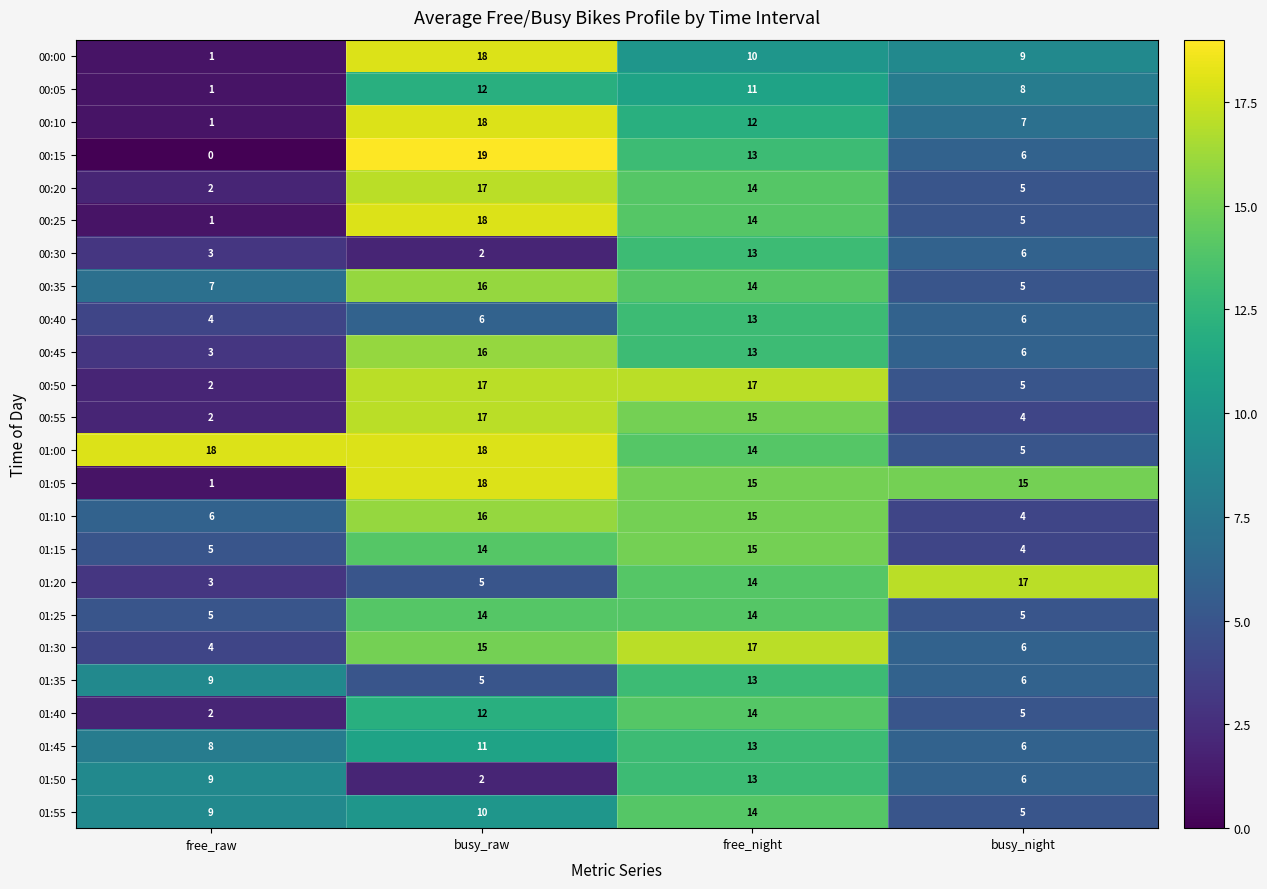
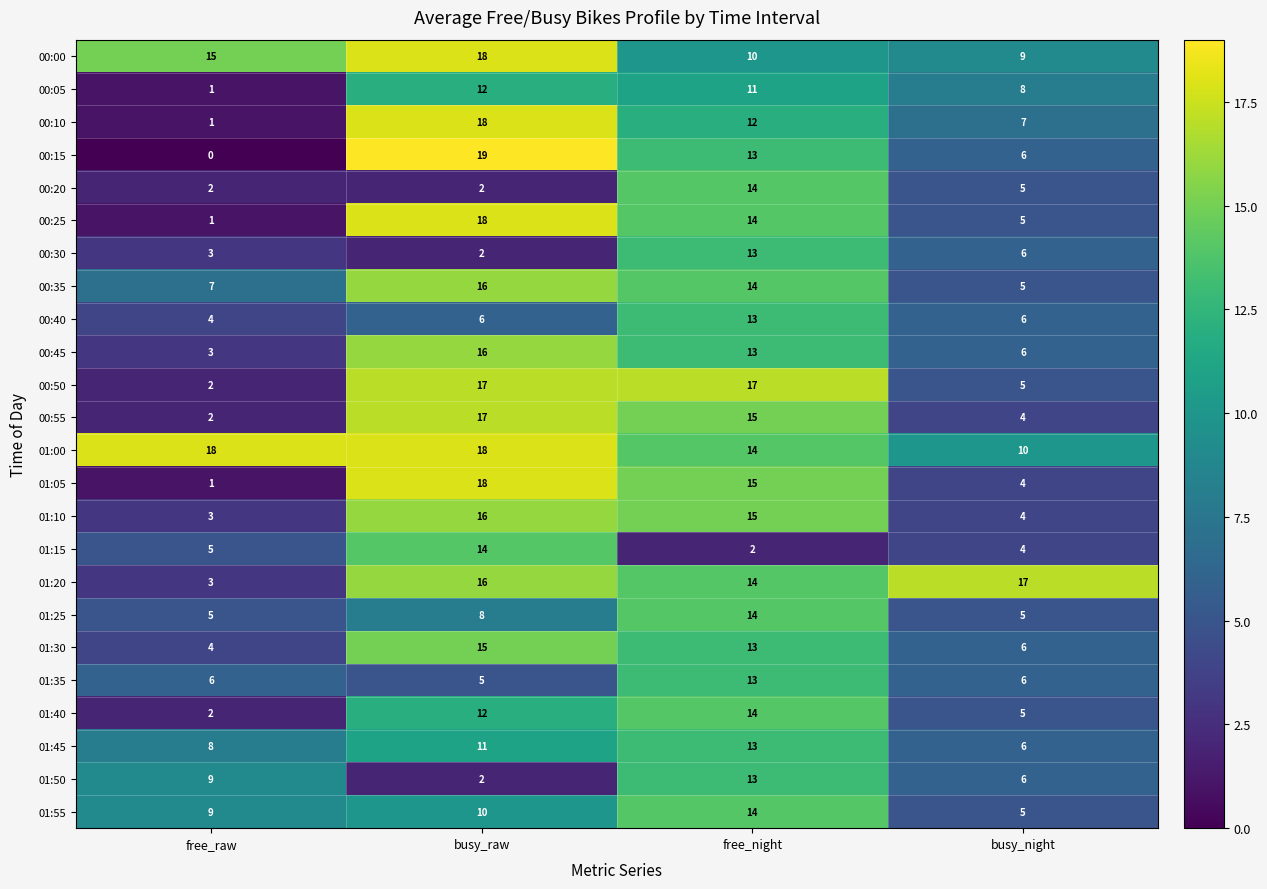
  {
    "00:00": {
-     "free_raw": 1,
+     "free_raw": 15,
      "busy_raw": 18,
      "free_night": 10,
      "busy_night": 9
    },
    "00:05": {
      "free_raw": 1,
      "busy_raw": 12,
      "free_night": 11,
      "busy_night": 8
    },
    "00:10": {
      "free_raw": 1,
      "busy_raw": 18,
      "free_night": 12,
      "busy_night": 7
    },
    "00:15": {
      "free_raw": 0,
      "busy_raw": 19,
      "free_night": 13,
      "busy_night": 6
    },
    "00:20": {
      "free_raw": 2,
-     "busy_raw": 17,
+     "busy_raw": 2,
      "free_night": 14,
      "busy_night": 5
    },
    "00:25": {
      "free_raw": 1,
      "busy_raw": 18,
      "free_night": 14,
      "busy_night": 5
    },
    "00:30": {
      "free_raw": 3,
      "busy_raw": 2,
      "free_night": 13,
      "busy_night": 6
    },
    "00:35": {
      "free_raw": 7,
      "busy_raw": 16,
      "free_night": 14,
      "busy_night": 5
    },
    "00:40": {
      "free_raw": 4,
      "busy_raw": 6,
      "free_night": 13,
      "busy_night": 6
    },
    "00:45": {
      "free_raw": 3,
      "busy_raw": 16,
      "free_night": 13,
      "busy_night": 6
    },
    "00:50": {
      "free_raw": 2,
      "busy_raw": 17,
      "free_night": 17,
      "busy_night": 5
    },
    "00:55": {
      "free_raw": 2,
      "busy_raw": 17,
      "free_night": 15,
      "busy_night": 4
    },
    "01:00": {
      "free_raw": 18,
      "busy_raw": 18,
      "free_night": 14,
-     "busy_night": 5
+     "busy_night": 10
    },
    "01:05": {
      "free_raw": 1,
      "busy_raw": 18,
      "free_night": 15,
-     "busy_night": 15
+     "busy_night": 4
    },
    "01:10": {
-     "free_raw": 6,
+     "free_raw": 3,
      "busy_raw": 16,
      "free_night": 15,
      "busy_night": 4
    },
    "01:15": {
      "free_raw": 5,
      "busy_raw": 14,
-     "free_night": 15,
+     "free_night": 2,
      "busy_night": 4
    },
    "01:20": {
      "free_raw": 3,
-     "busy_raw": 5,
+     "busy_raw": 16,
      "free_night": 14,
      "busy_night": 17
    },
    "01:25": {
      "free_raw": 5,
-     "busy_raw": 14,
+     "busy_raw": 8,
      "free_night": 14,
      "busy_night": 5
    },
    "01:30": {
      "free_raw": 4,
      "busy_raw": 15,
-     "free_night": 17,
+     "free_night": 13,
      "busy_night": 6
    },
    "01:35": {
-     "free_raw": 9,
+     "free_raw": 6,
      "busy_raw": 5,
      "free_night": 13,
      "busy_night": 6
    },
    "01:40": {
      "free_raw": 2,
      "busy_raw": 12,
      "free_night": 14,
      "busy_night": 5
    },
    "01:45": {
      "free_raw": 8,
      "busy_raw": 11,
      "free_night": 13,
      "busy_night": 6
    },
    "01:50": {
      "free_raw": 9,
      "busy_raw": 2,
      "free_night": 13,
      "busy_night": 6
    },
    "01:55": {
      "free_raw": 9,
      "busy_raw": 10,
      "free_night": 14,
      "busy_night": 5
    }
  }
